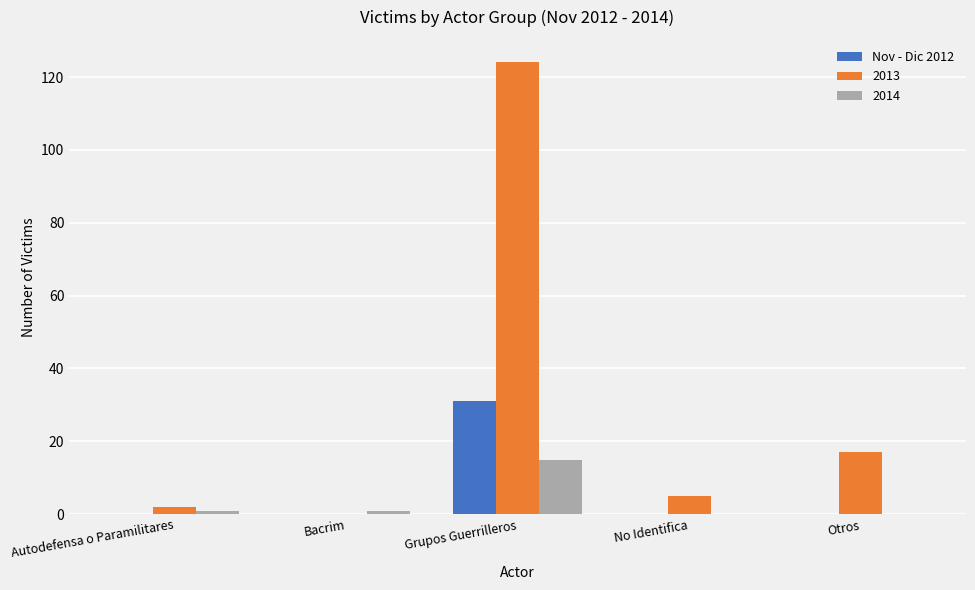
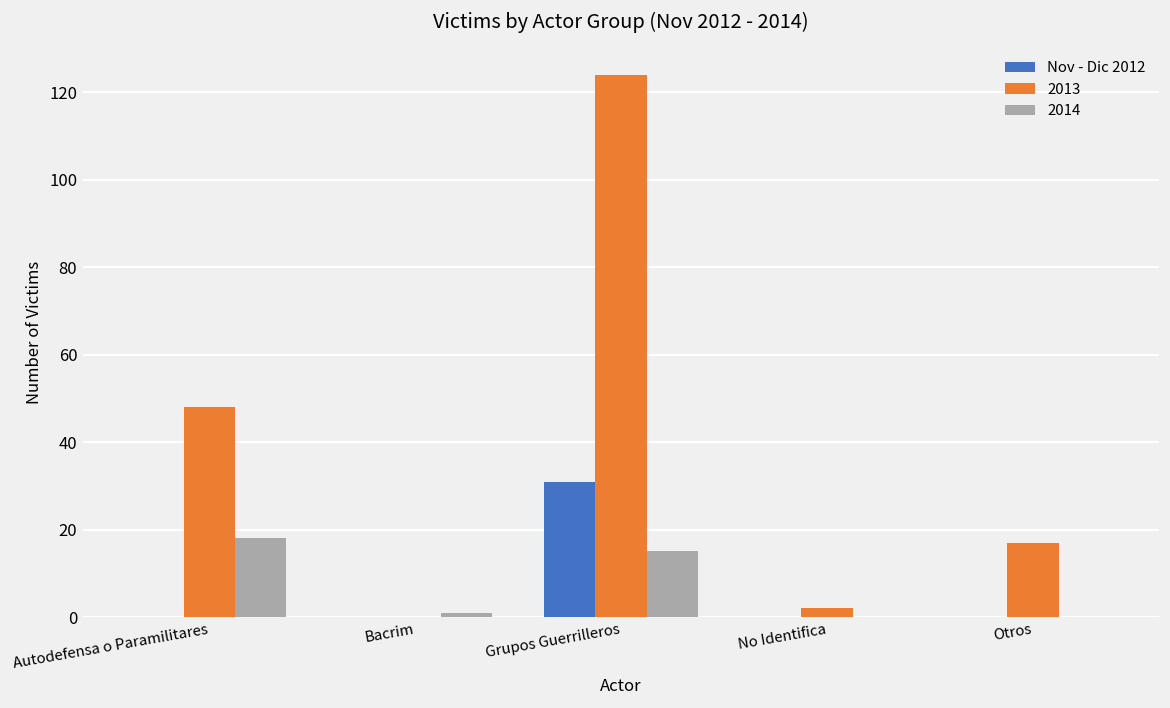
  {
    "Nov - Dic 2012": {
      "Autodefensa o Paramilitares": 0,
      "Bacrim": 0,
      "Grupos Guerrilleros": 31,
      "No Identifica": 0,
      "Otros": 0
    },
    "2013": {
-     "Autodefensa o Paramilitares": 2,
+     "Autodefensa o Paramilitares": 48,
      "Bacrim": 0,
      "Grupos Guerrilleros": 124,
-     "No Identifica": 5,
+     "No Identifica": 2,
      "Otros": 17
    },
    "2014": {
-     "Autodefensa o Paramilitares": 1,
+     "Autodefensa o Paramilitares": 18,
      "Bacrim": 1,
      "Grupos Guerrilleros": 15,
      "No Identifica": 0,
      "Otros": 0
    }
  }
